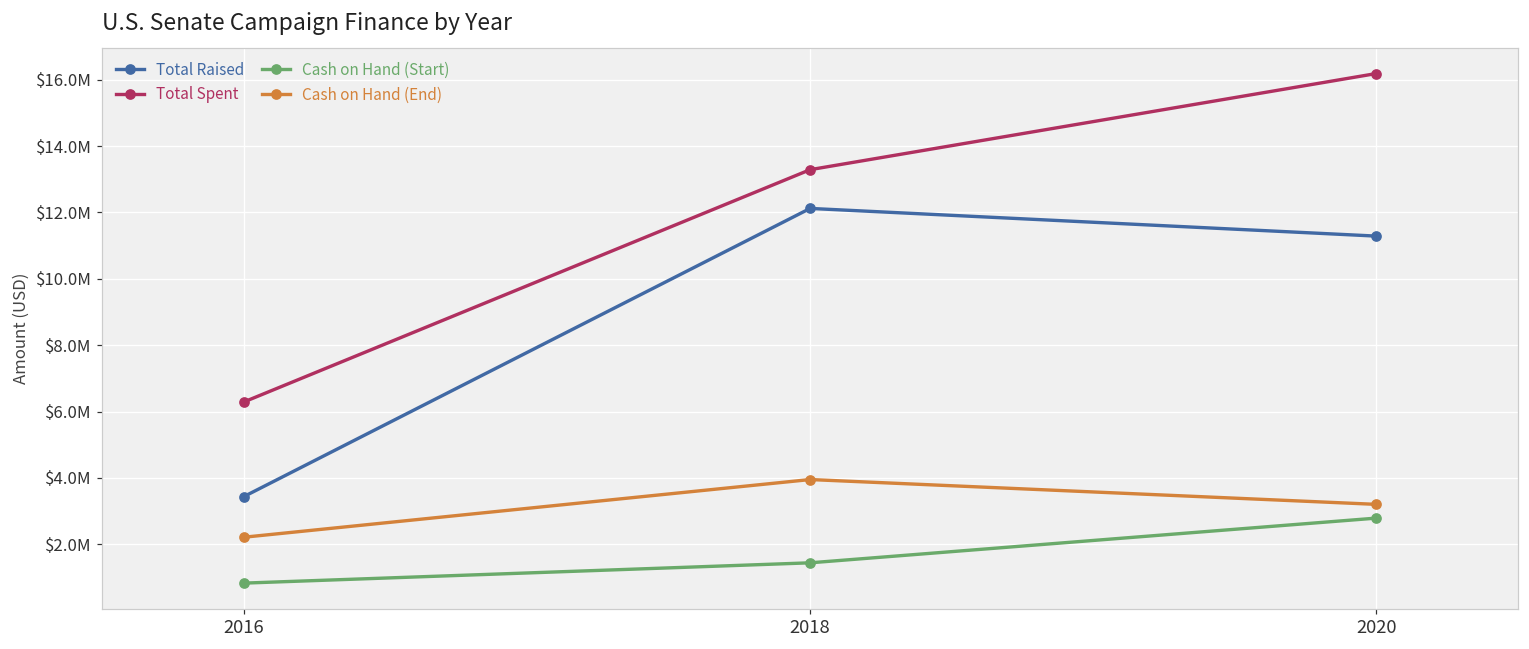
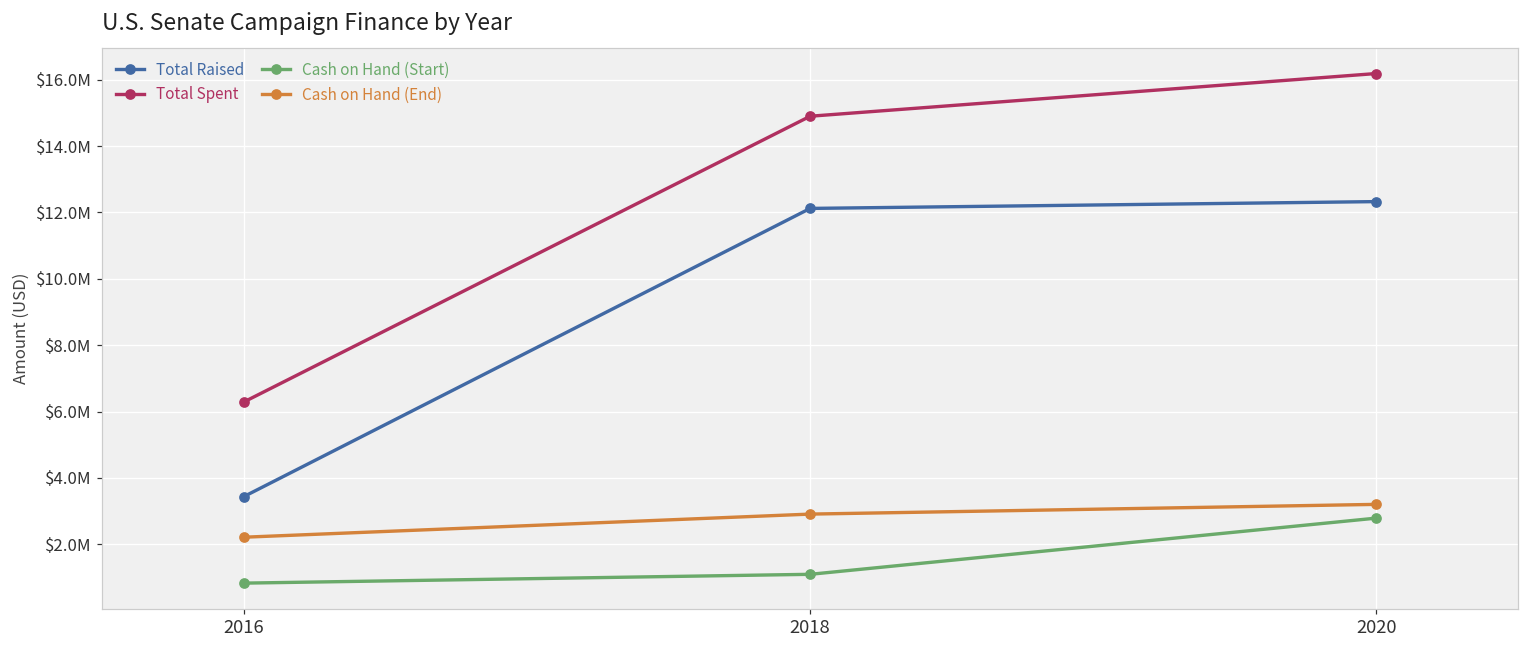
  {
    "Total Raised": {
      "2016": "$3400000",
      "2018": "$12100000",
-     "2020": "$11300000"
+     "2020": "$12300000"
    },
    "Total Spent": {
      "2016": "$6300000",
-     "2018": "$13300000",
+     "2018": "$14900000",
      "2020": "$16200000"
    },
    "Cash on Hand (Start)": {
      "2016": "$800000",
-     "2018": "$1400000",
+     "2018": "$1100000",
      "2020": "$2800000"
    },
    "Cash on Hand (End)": {
      "2016": "$2200000",
-     "2018": "$4000000",
+     "2018": "$2900000",
      "2020": "$3200000"
    }
  }
